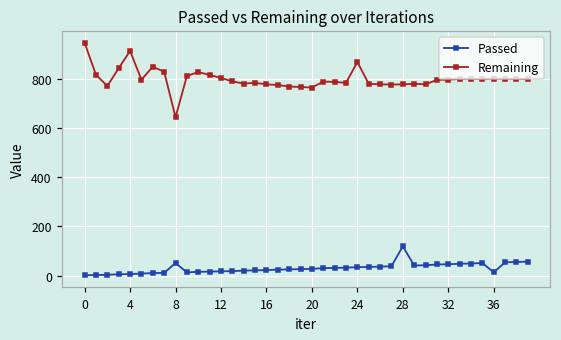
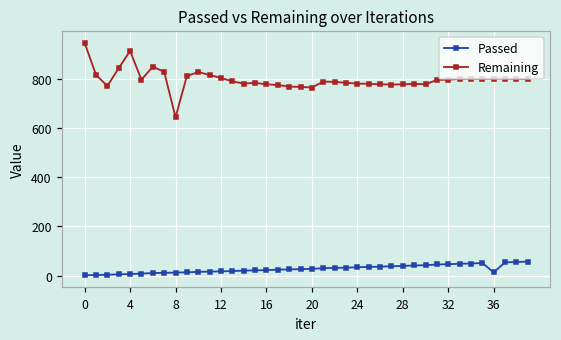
  {
    "Passed": {
      "0": 0,
      "4": 10,
-     "8": 50,
+     "8": 10,
      "12": 20,
      "16": 20,
      "20": 30,
      "24": 30,
-     "28": 120,
+     "28": 40,
      "32": 50,
      "36": 10
    },
    "Remaining": {
      "0": 950,
      "4": 920,
      "8": 650,
      "12": 810,
      "16": 780,
      "20": 770,
-     "24": 870,
+     "24": 780,
      "28": 780,
      "32": 800,
      "36": 800
    }
  }
